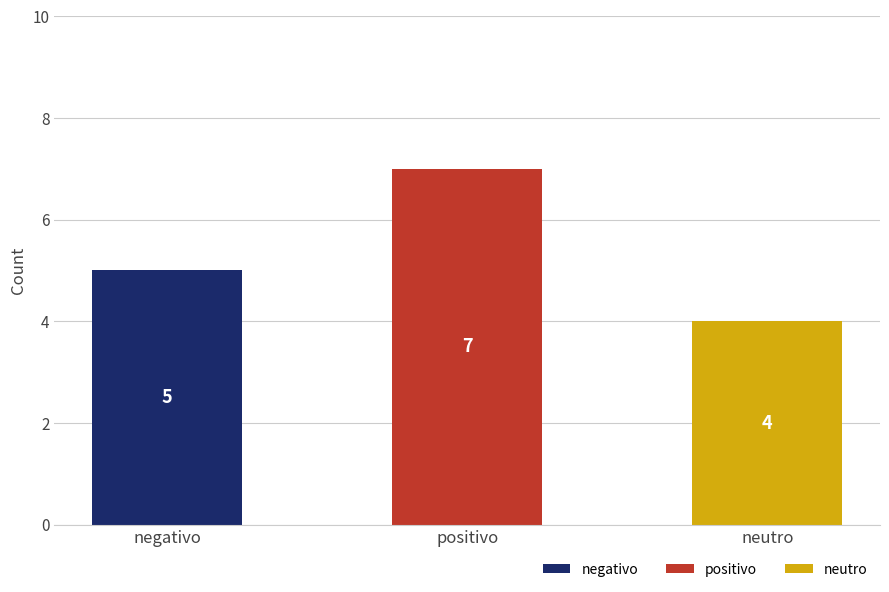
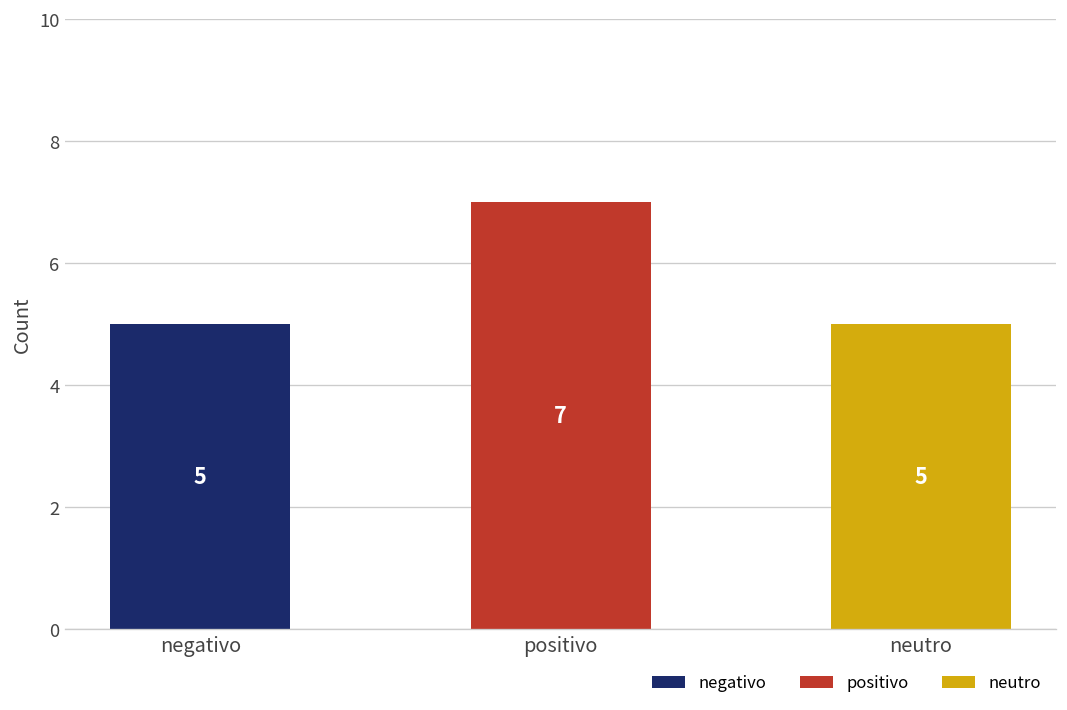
  {
    "negativo": 5,
    "positivo": 7,
-   "neutro": 4
+   "neutro": 5
  }
